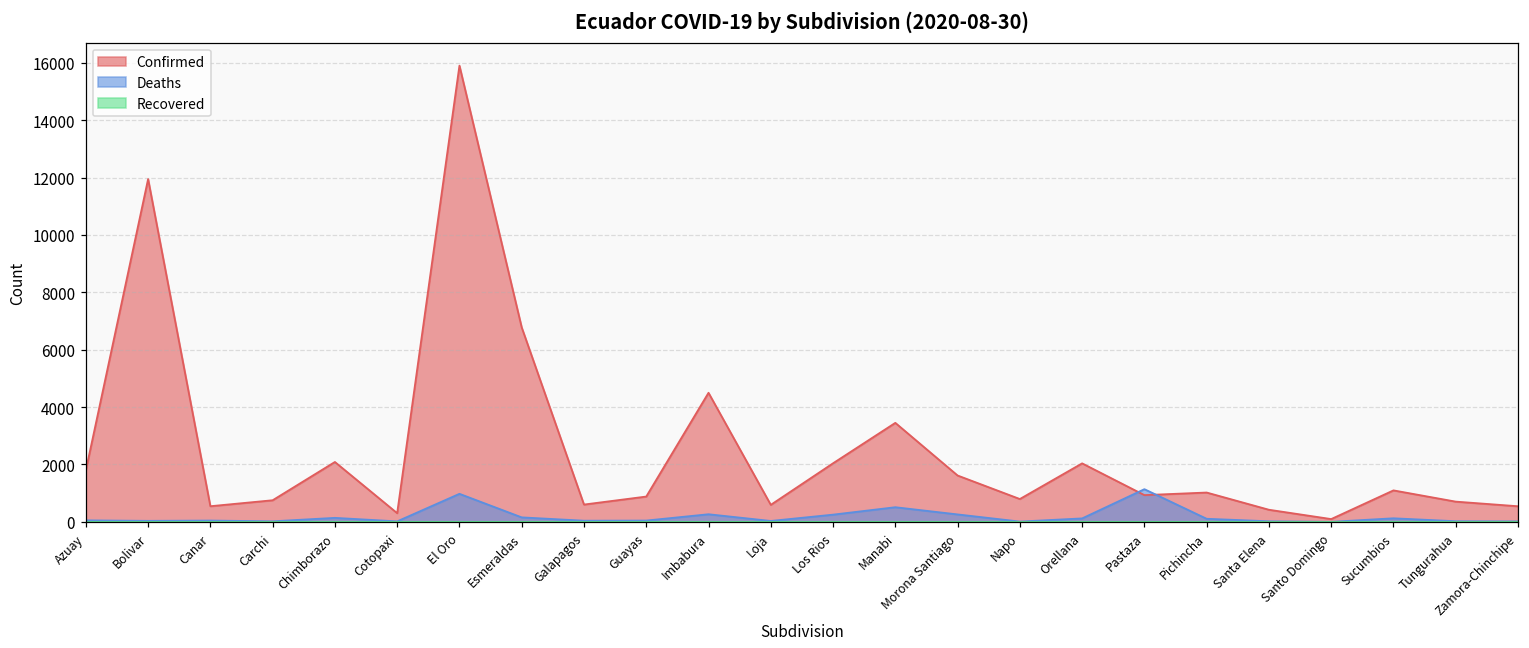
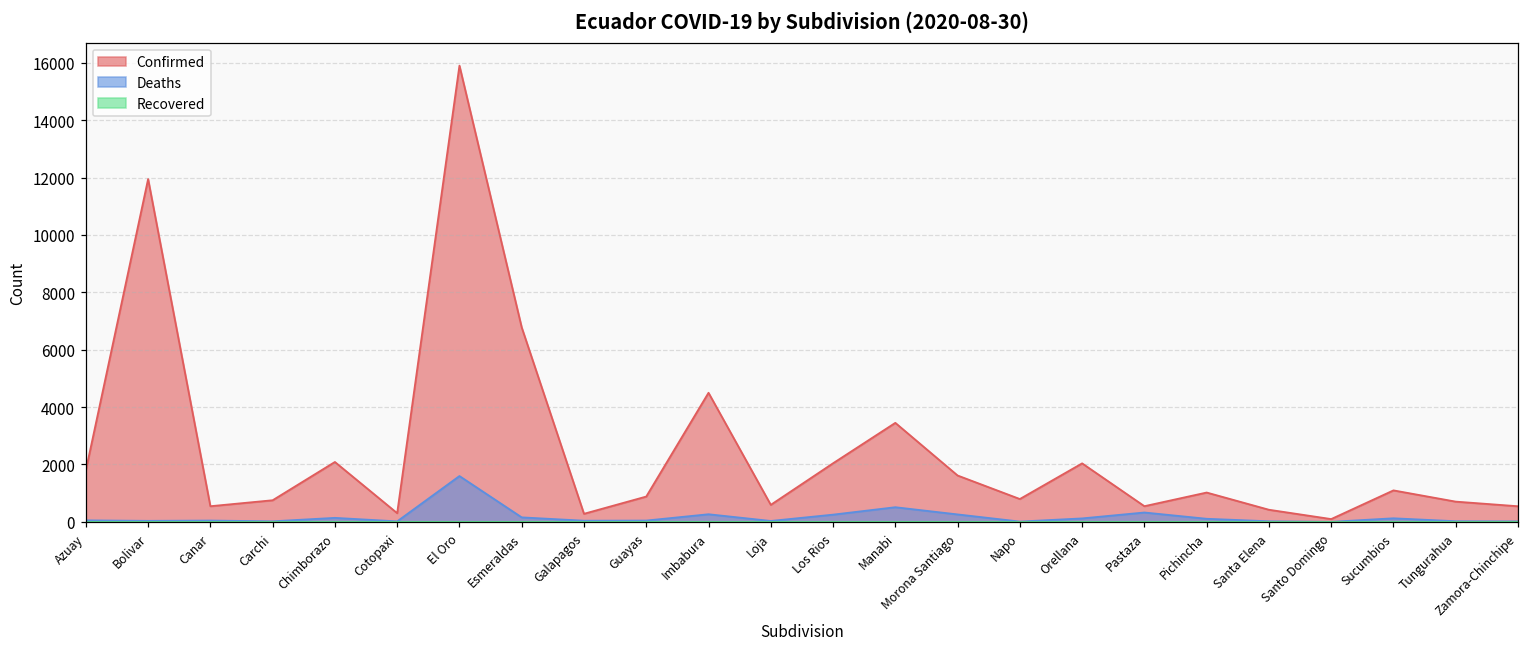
  {
    "Confirmed": {
      "Azuay": 1800,
      "Bolivar": 11900,
      "Canar": 500,
      "Carchi": 800,
      "Chimborazo": 2100,
      "Cotopaxi": 300,
      "El Oro": 15900,
      "Esmeraldas": 6800,
-     "Galapagos": 600,
+     "Galapagos": 300,
      "Guayas": 900,
      "Imbabura": 4500,
      "Loja": 600,
      "Los Rios": 2000,
      "Manabi": 3500,
      "Morona Santiago": 1600,
      "Napo": 800,
      "Orellana": 2000,
-     "Pastaza": 900,
+     "Pastaza": 500,
      "Pichincha": 1000,
      "Santa Elena": 400,
      "Sucumbios": 1100,
      "Tungurahua": 700,
      "Zamora-Chinchipe": 500
    },
    "Deaths": {
      "Chimborazo": 100,
-     "El Oro": 1000,
+     "El Oro": 1600,
      "Esmeraldas": 200,
      "Imbabura": 300,
      "Los Rios": 300,
      "Manabi": 500,
      "Morona Santiago": 300,
      "Orellana": 100,
-     "Pastaza": 1100,
+     "Pastaza": 300,
      "Pichincha": 100,
      "Sucumbios": 100
    },
    "Recovered": {
      "Chimborazo": 0,
      "El Oro": 0,
      "Esmeraldas": 0,
      "Imbabura": 0,
      "Los Rios": 0,
      "Manabi": 0,
      "Morona Santiago": 0,
      "Orellana": 0,
      "Pastaza": 0,
      "Pichincha": 0,
      "Sucumbios": 0
    }
  }
